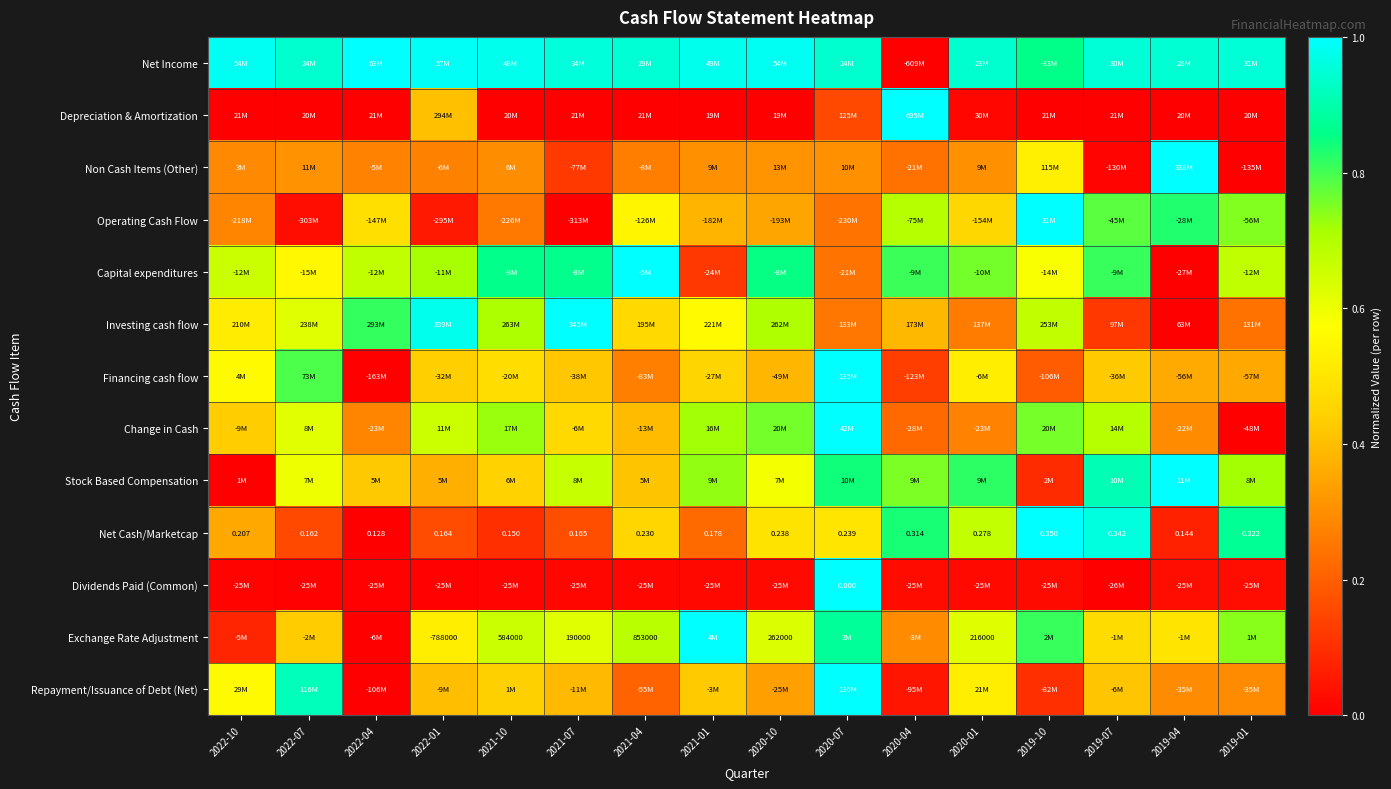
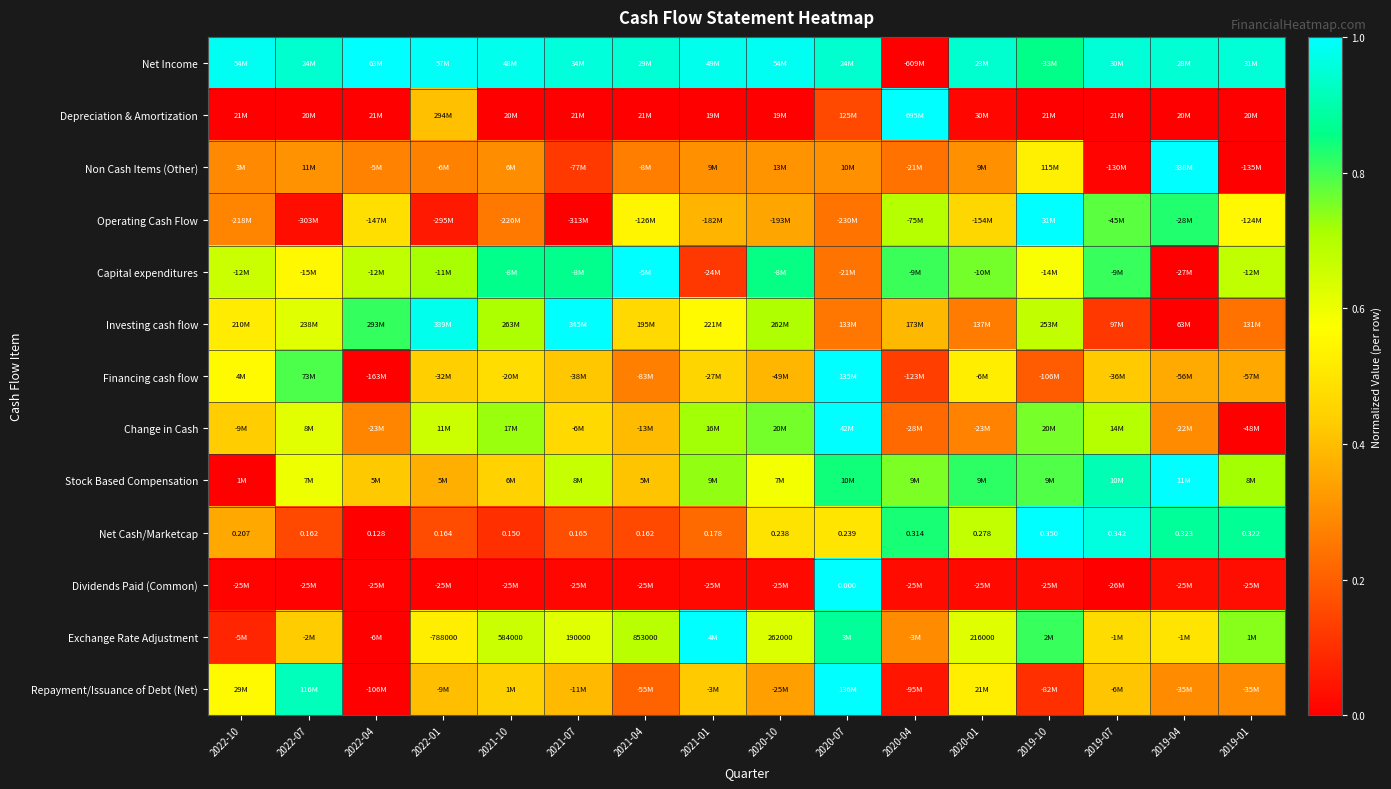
  {
    "Operating Cash Flow": {
      "2022-10": "-218M",
      "2022-07": "-303M",
      "2022-04": "-147M",
      "2022-01": "-295M",
      "2021-10": "-226M",
      "2021-07": "-313M",
      "2021-04": "-126M",
      "2021-01": "-182M",
      "2020-10": "-193M",
      "2020-07": "-230M",
      "2020-04": "-75M",
      "2020-01": "-154M",
      "2019-10": "31M",
      "2019-07": "-45M",
      "2019-04": "-28M",
-     "2019-01": "-56M"
+     "2019-01": "-124M"
    },
    "Stock Based Compensation": {
      "2022-10": "1M",
      "2022-07": "7M",
      "2022-04": "5M",
      "2022-01": "5M",
      "2021-10": "6M",
      "2021-07": "8M",
      "2021-04": "5M",
      "2021-01": "9M",
      "2020-10": "7M",
      "2020-07": "10M",
      "2020-04": "9M",
      "2020-01": "9M",
-     "2019-10": "2M",
+     "2019-10": "9M",
      "2019-07": "10M",
      "2019-04": "11M",
      "2019-01": "8M"
    },
    "Net Cash/Marketcap": {
      "2022-10": "0.207",
      "2022-07": "0.162",
      "2022-04": "0.128",
      "2022-01": "0.164",
      "2021-10": "0.150",
      "2021-07": "0.165",
-     "2021-04": "0.230",
+     "2021-04": "0.162",
      "2021-01": "0.178",
      "2020-10": "0.238",
      "2020-07": "0.239",
      "2020-04": "0.314",
      "2020-01": "0.278",
      "2019-10": "0.350",
      "2019-07": "0.342",
-     "2019-04": "0.144",
+     "2019-04": "0.323",
      "2019-01": "0.322"
    }
  }
